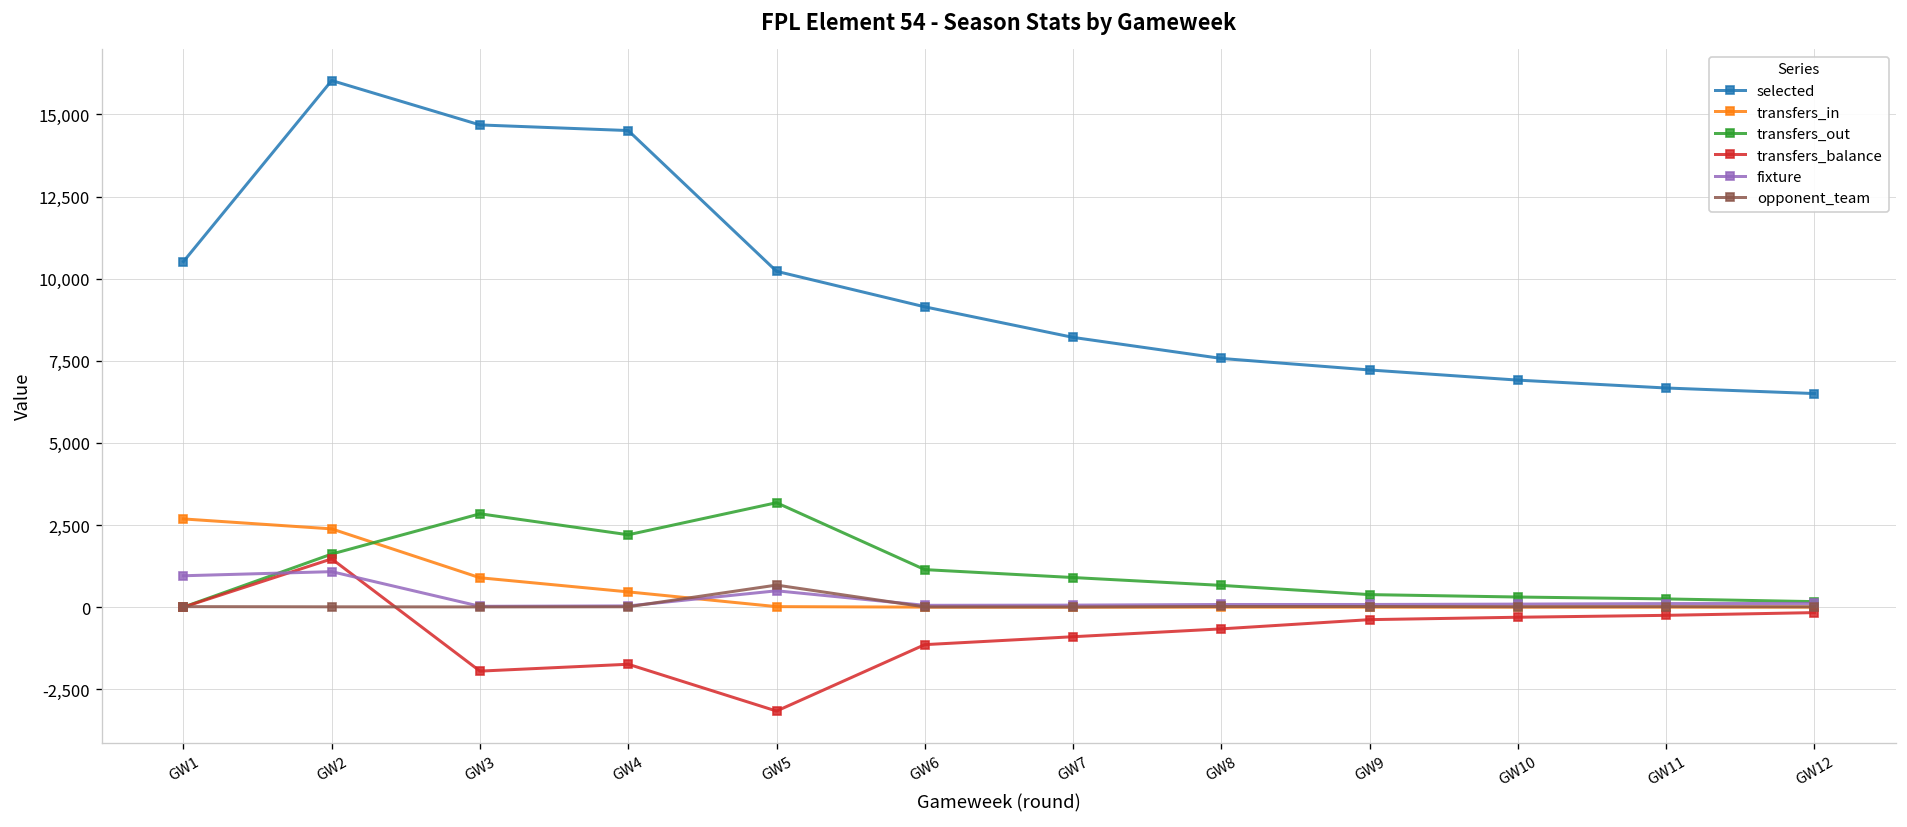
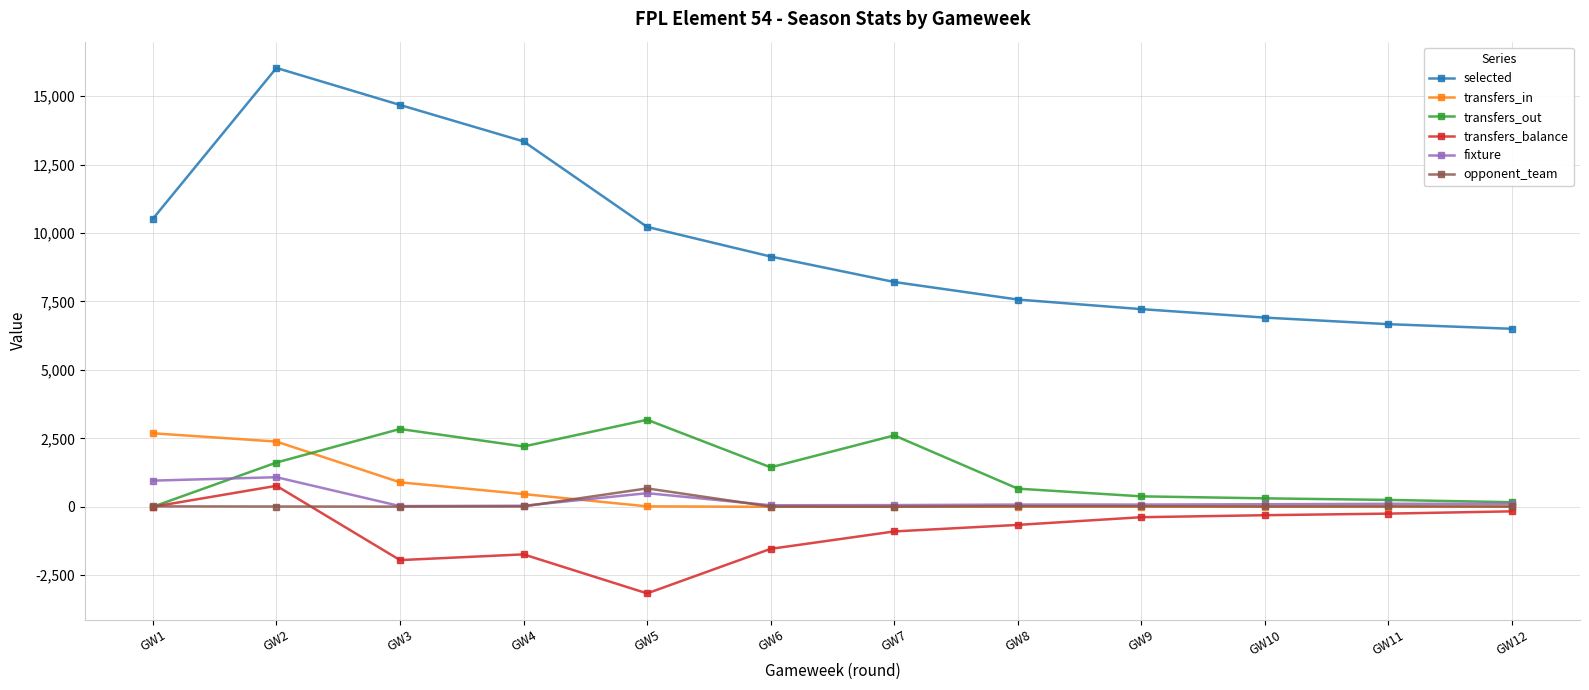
  {
    "selected": {
      "GW1": "10,500",
      "GW2": "16,000",
      "GW3": "14,700",
-     "GW4": "14,500",
+     "GW4": "13,300",
      "GW5": "10,200",
      "GW6": "9,100",
      "GW7": "8,200",
      "GW8": "7,600",
      "GW9": "7,200",
      "GW10": "6,900",
      "GW11": "6,700",
      "GW12": "6,500"
    },
    "transfers_in": {
      "GW1": "2,700",
      "GW2": "2,400",
      "GW3": "900",
      "GW4": "500",
      "GW5": "0"
    },
    "transfers_out": {
      "GW2": "1,600",
      "GW3": "2,800",
      "GW4": "2,200",
      "GW5": "3,200",
-     "GW6": "1,100",
-     "GW7": "900",
+     "GW6": "1,400",
+     "GW7": "2,600",
      "GW8": "700",
      "GW9": "400",
      "GW10": "300",
      "GW11": "300"
    },
    "transfers_balance": {
-     "GW2": "1,500",
+     "GW2": "800",
      "GW3": "-1,900",
      "GW4": "-1,700",
      "GW5": "-3,200",
-     "GW6": "-1,100",
+     "GW6": "-1,500",
      "GW7": "-900",
      "GW8": "-700",
      "GW9": "-400",
      "GW10": "-300",
      "GW11": "-300",
      "GW12": "-200"
    },
    "fixture": {
      "GW1": "1,000",
      "GW2": "1,100",
      "GW5": "500"
    },
    "opponent_team": {
      "GW2": "0",
      "GW5": "700"
    }
  }
